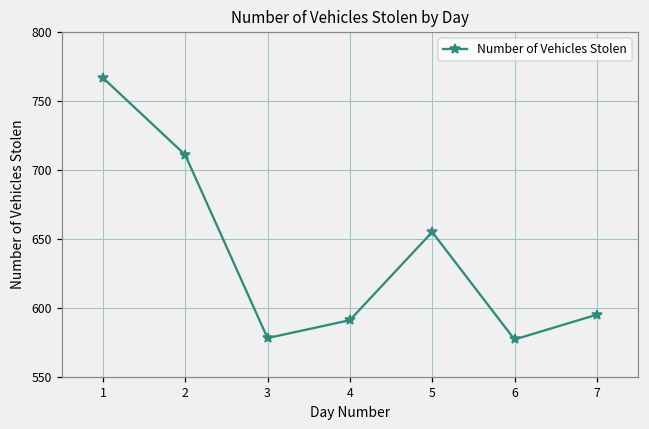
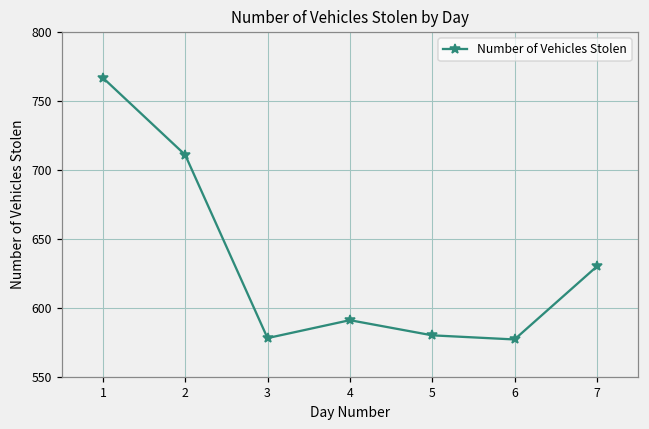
  {
    "1": 767,
    "2": 711,
    "3": 578,
    "4": 591,
-   "5": 655,
+   "5": 580,
    "6": 577,
-   "7": 595
+   "7": 630
  }
